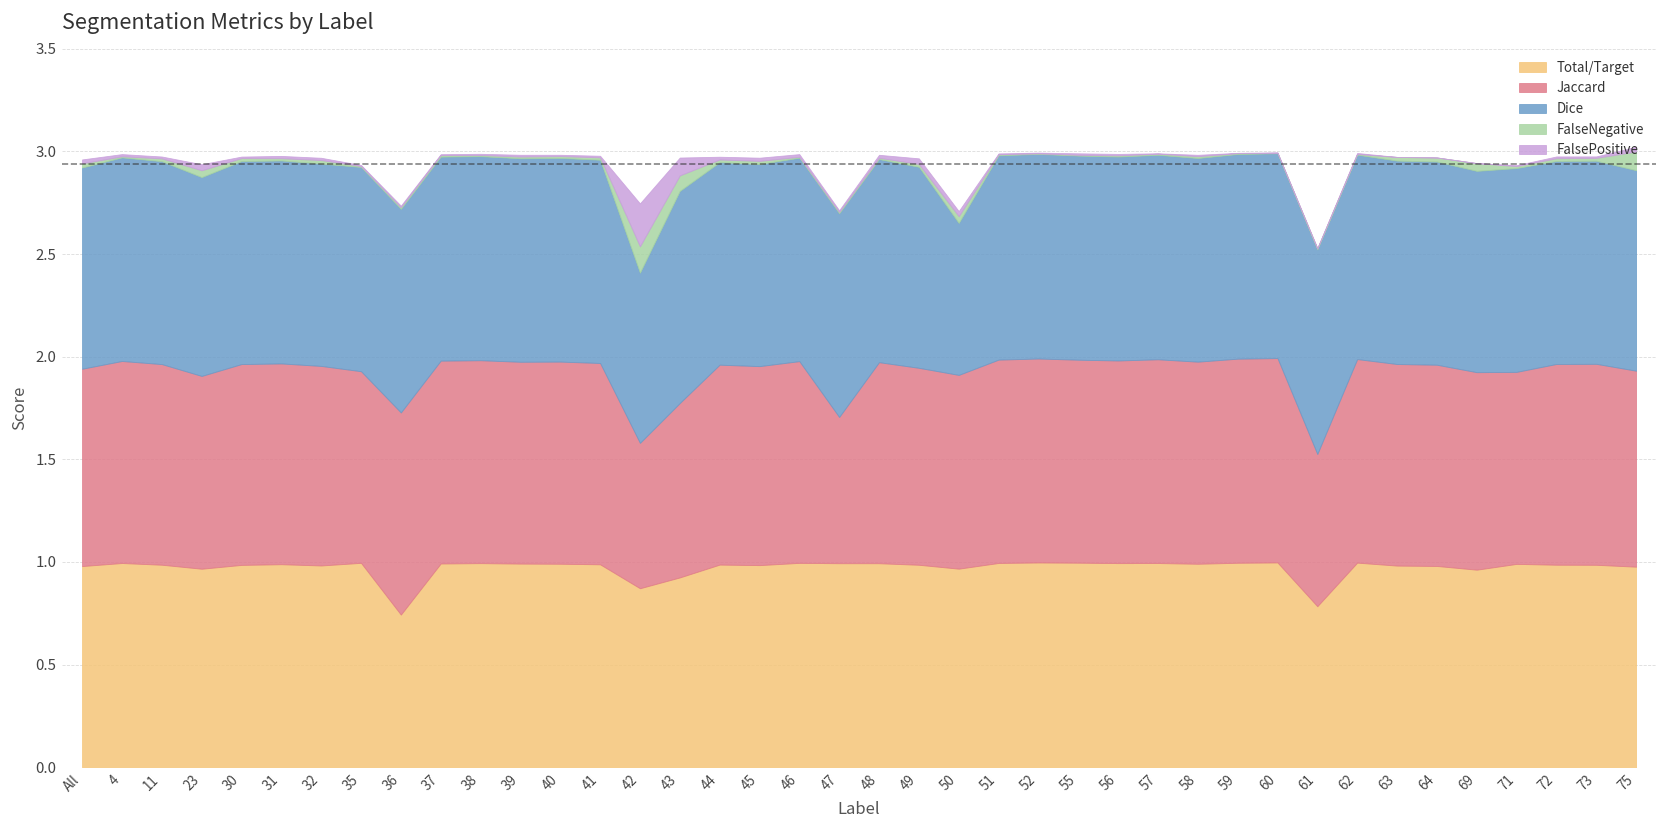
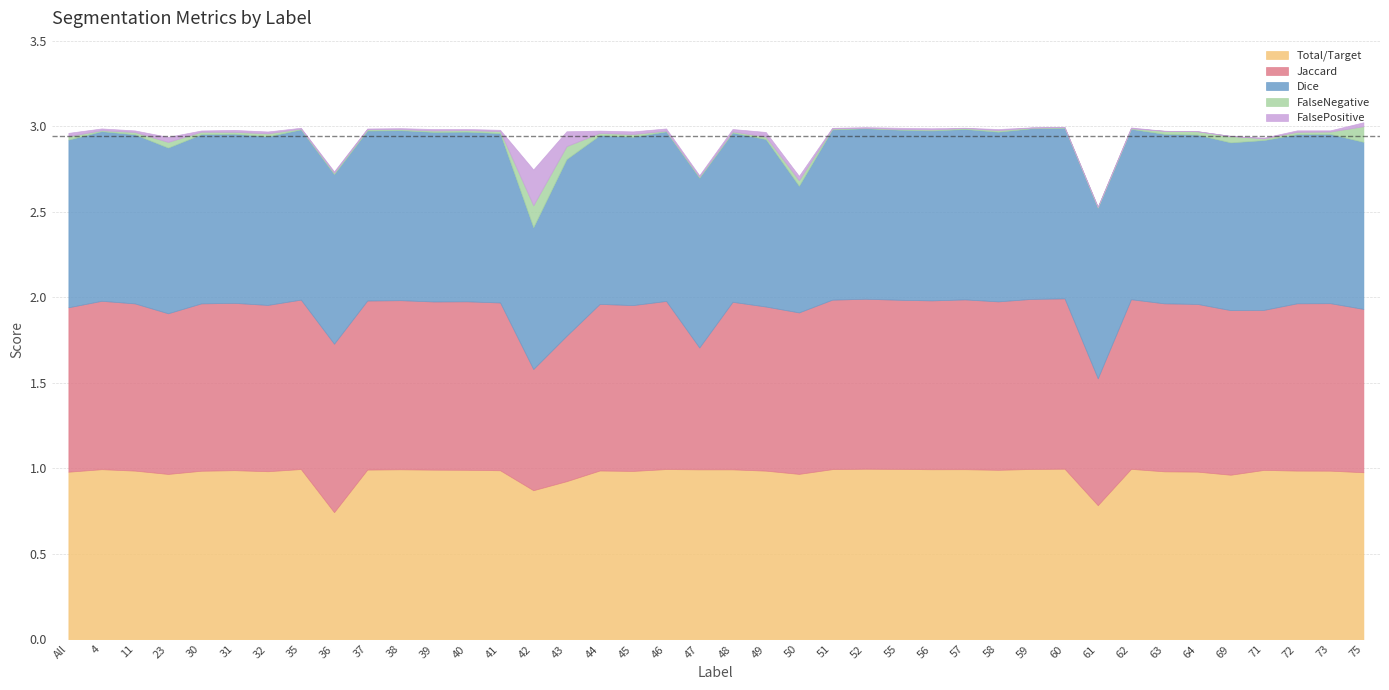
  {
    "Total/Target": {
      "All": 0.98,
      "4": 0.99,
      "11": 0.99,
      "23": 0.97,
      "30": 0.99,
      "31": 0.99,
      "32": 0.98,
      "35": 1.00,
      "36": 0.74,
      "37": 0.99,
      "38": 0.99,
      "39": 0.99,
      "40": 0.99,
      "41": 0.99,
      "42": 0.87,
      "43": 0.92,
      "44": 0.99,
      "45": 0.98,
      "46": 1.00,
      "47": 0.99,
      "48": 0.99,
      "49": 0.99,
      "50": 0.97,
      "51": 0.99,
      "52": 1.00,
      "55": 1.00,
      "56": 0.99,
      "57": 0.99,
      "58": 0.99,
      "59": 1.00,
      "60": 1.00,
      "61": 0.78,
      "62": 1.00,
      "63": 0.98,
      "64": 0.98,
      "69": 0.96,
      "71": 0.99,
      "72": 0.99,
      "73": 0.99,
      "75": 0.98
    },
    "Jaccard": {
      "All": 0.96,
      "4": 0.98,
      "11": 0.98,
      "23": 0.94,
      "30": 0.98,
      "31": 0.98,
      "32": 0.97,
-     "35": 0.93,
+     "35": 0.99,
      "36": 0.98,
      "37": 0.99,
      "38": 0.99,
      "39": 0.98,
      "40": 0.98,
      "41": 0.98,
      "42": 0.71,
      "43": 0.85,
      "44": 0.97,
      "45": 0.97,
      "46": 0.98,
      "47": 0.71,
      "48": 0.98,
      "49": 0.96,
      "50": 0.94,
      "51": 0.99,
      "52": 0.99,
      "55": 0.99,
      "56": 0.99,
      "57": 0.99,
      "58": 0.98,
      "59": 0.99,
      "60": 1.00,
      "61": 0.74,
      "62": 0.99,
      "63": 0.98,
      "64": 0.98,
      "69": 0.96,
      "71": 0.94,
      "72": 0.98,
      "73": 0.98,
      "75": 0.95
    },
    "Dice": {
      "All": 0.98,
      "23": 0.97,
      "32": 0.99,
      "42": 0.83,
      "43": 1.03,
      "45": 0.98,
      "50": 0.74,
      "63": 0.99,
      "64": 0.99,
      "69": 0.98,
      "75": 0.98
    },
    "FalseNegative": {
      "All": 0.02,
      "23": 0.03,
      "42": 0.13,
      "43": 0.08,
      "45": 0.02,
      "50": 0.03,
      "75": 0.09
    },
    "FalsePositive": {
      "All": 0.02,
      "23": 0.03,
      "42": 0.21,
      "43": 0.09,
      "45": 0.02,
      "49": 0.03,
      "50": 0.02,
      "75": 0.02
    }
  }
